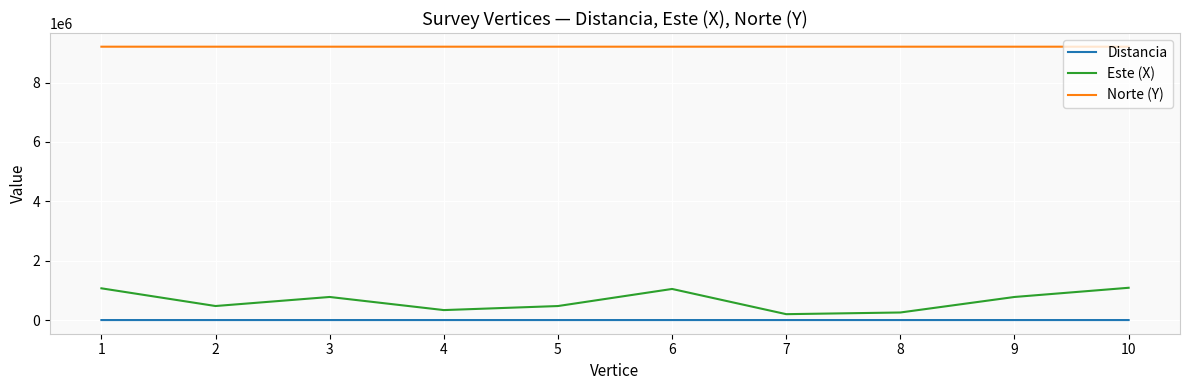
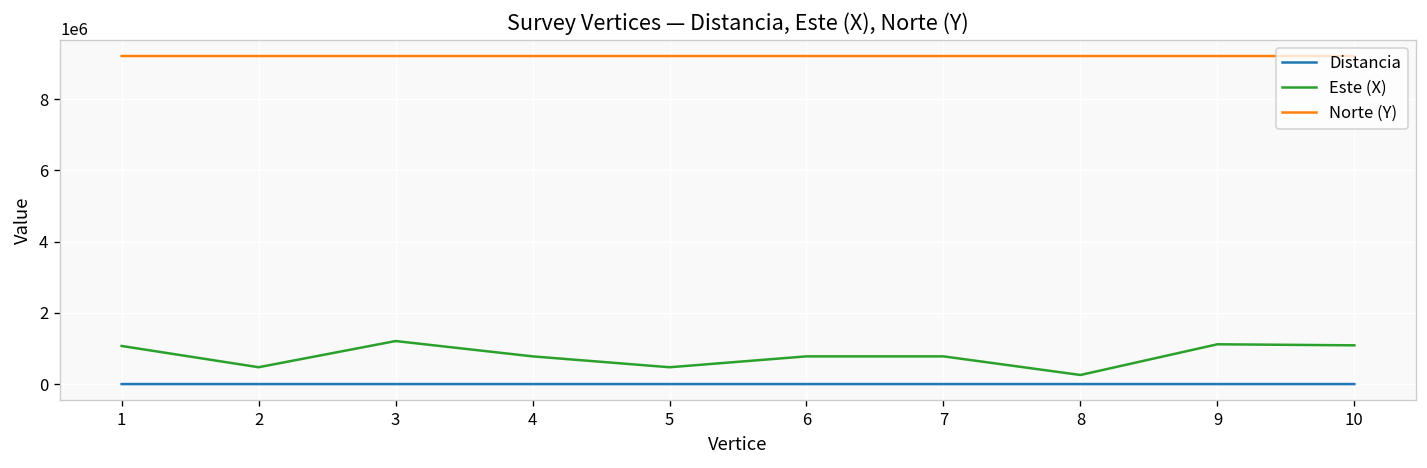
  {
    "Distancia": {
      "1": 0,
      "2": 0,
      "3": 0,
      "4": 0,
      "5": 0,
      "6": 0,
      "7": 0,
      "8": 0,
      "9": 0,
      "10": 0
    },
    "Este (X)": {
      "1": 1100000,
      "2": 500000,
-     "3": 800000,
-     "4": 300000,
+     "3": 1200000,
+     "4": 800000,
      "5": 500000,
-     "6": 1000000,
-     "7": 200000,
+     "6": 800000,
+     "7": 800000,
      "8": 300000,
-     "9": 800000,
+     "9": 1100000,
      "10": 1100000
    },
    "Norte (Y)": {
      "1": 9200000,
      "2": 9200000,
      "3": 9200000,
      "4": 9200000,
      "5": 9200000,
      "6": 9200000,
      "7": 9200000,
      "8": 9200000,
      "9": 9200000
    }
  }
